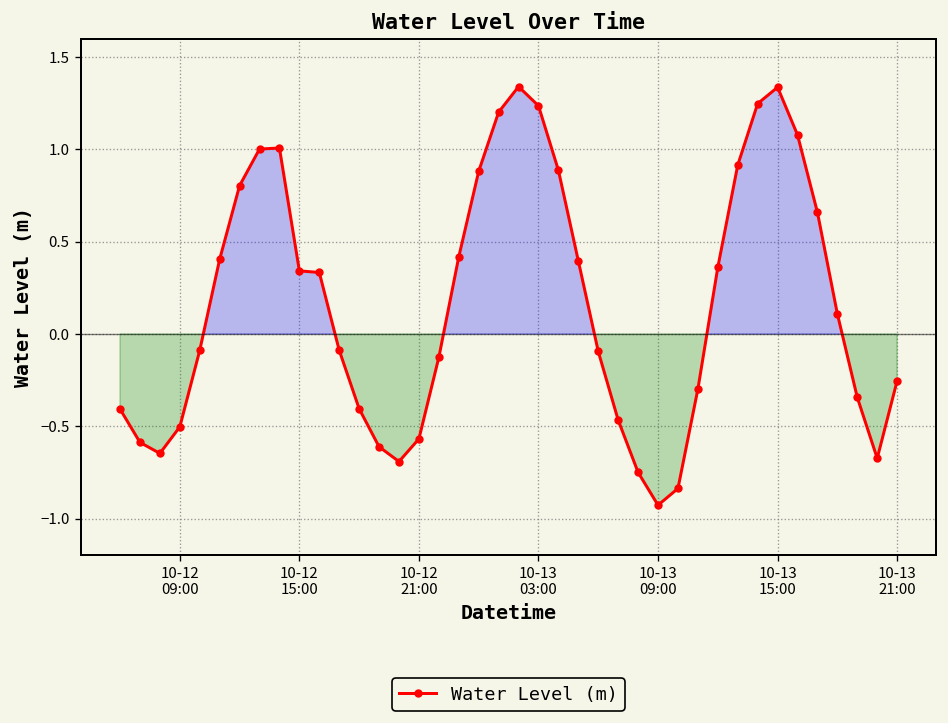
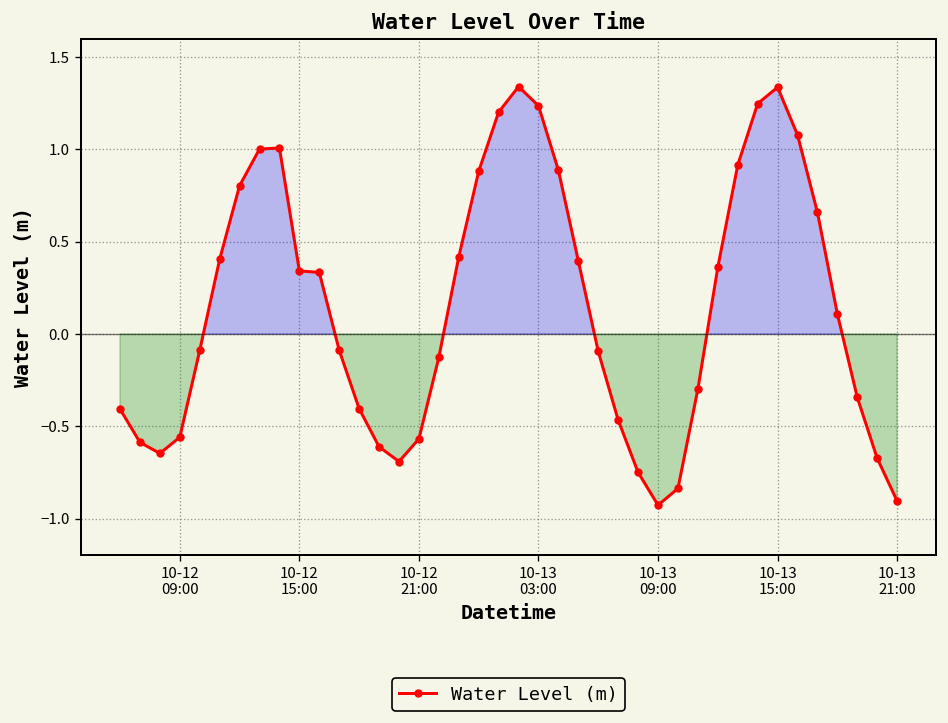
  {
-   "10-12 09:00": -0.50,
+   "10-12 09:00": -0.56,
    "10-12 15:00": 0.34,
    "10-12 21:00": -0.57,
    "10-13 03:00": 1.24,
    "10-13 09:00": -0.93,
    "10-13 15:00": 1.34,
-   "10-13 21:00": -0.25
+   "10-13 21:00": -0.91
  }
